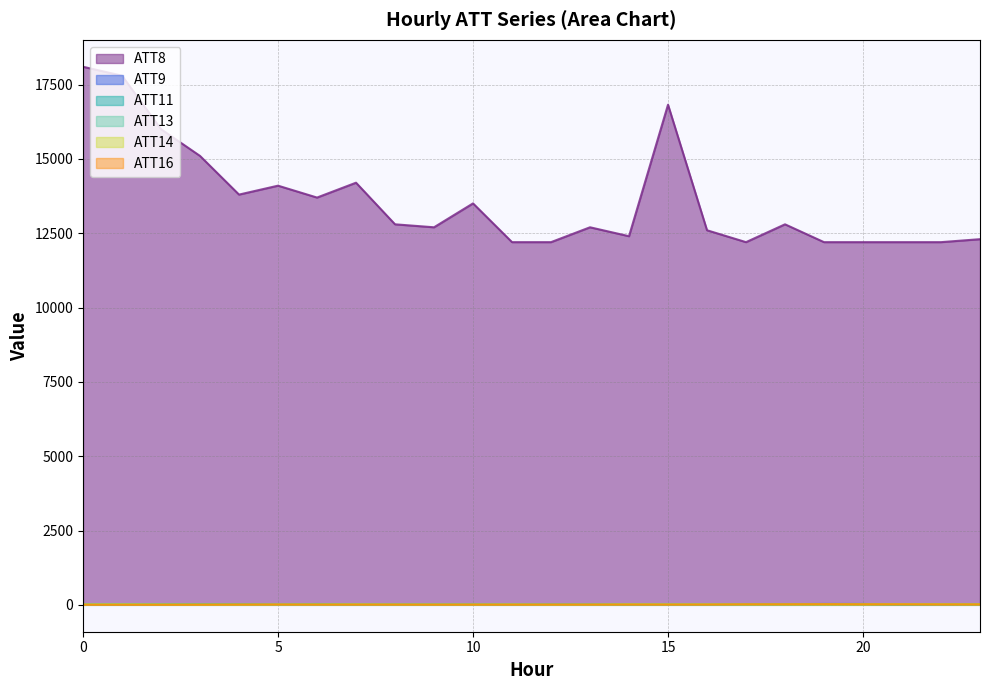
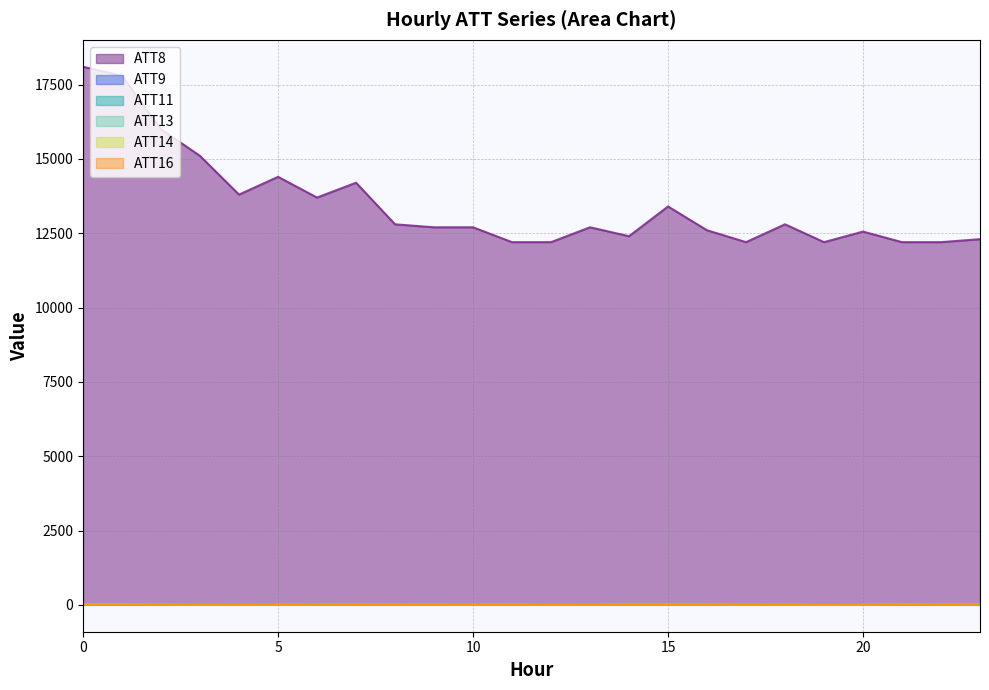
  {
    "ATT8": {
      "0": 18100,
-     "5": 14100,
-     "10": 13500,
-     "15": 16800,
-     "20": 12200
+     "5": 14400,
+     "10": 12700,
+     "15": 13400,
+     "20": 12600
    }
  }
